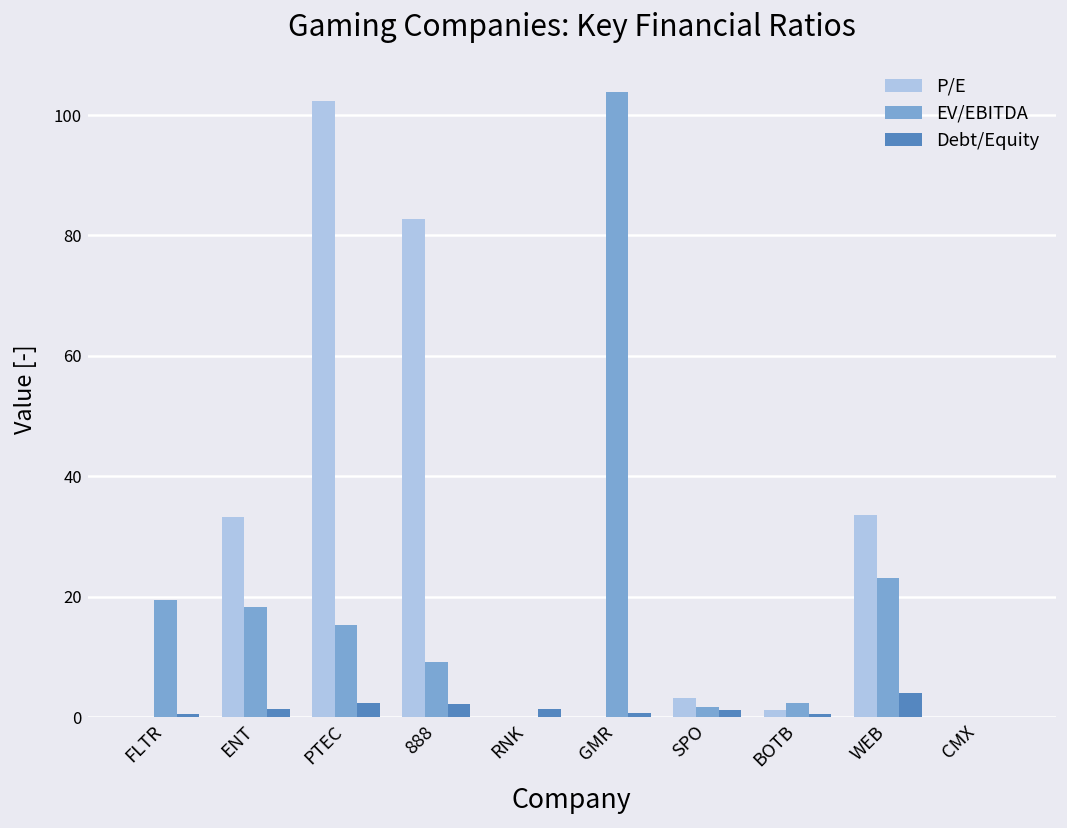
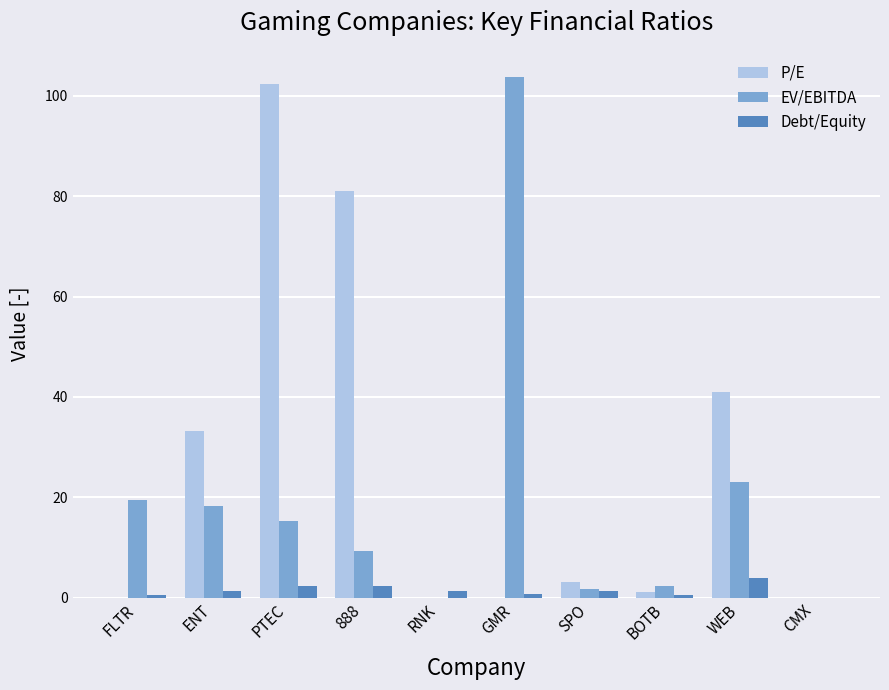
  {
    "P/E": {
      "FLTR": 0,
      "ENT": 33,
      "PTEC": 102,
-     "888": 83,
+     "888": 81,
      "RNK": 0,
      "GMR": 0,
      "SPO": 3,
      "BOTB": 1,
-     "WEB": 34,
+     "WEB": 41,
      "CMX": 0
    }
  }
